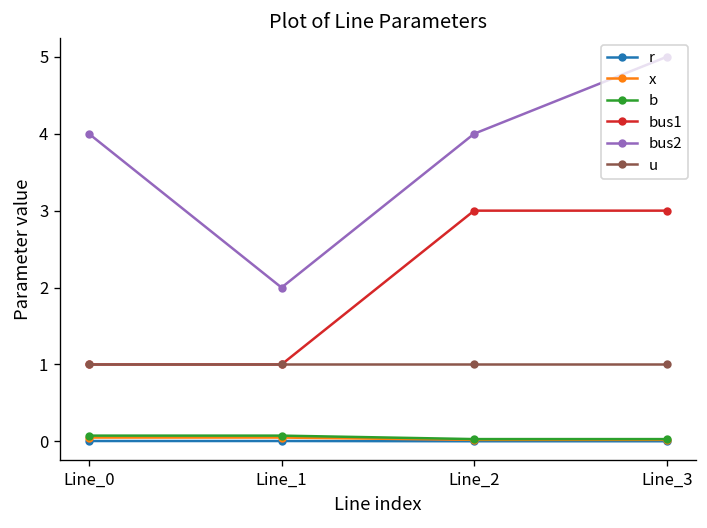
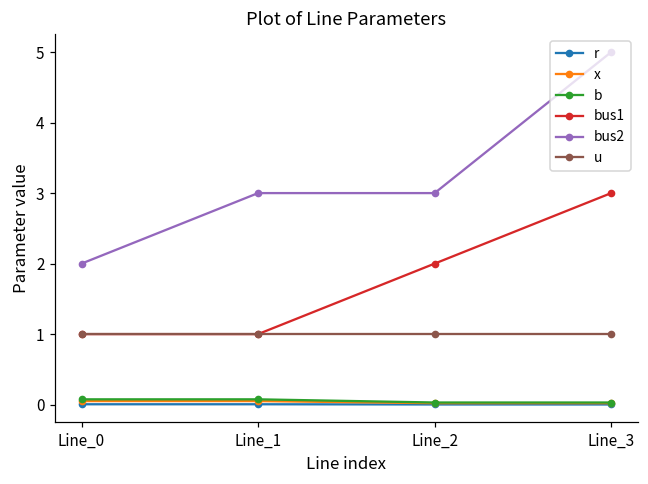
  {
    "r": {
      "Line_0": 0,
      "Line_1": 0
    },
    "bus1": {
-     "Line_2": 3,
+     "Line_2": 2,
      "Line_3": 3
    },
    "bus2": {
-     "Line_0": 4,
-     "Line_1": 2,
-     "Line_2": 4
+     "Line_0": 2,
+     "Line_1": 3,
+     "Line_2": 3
    },
    "u": {
      "Line_2": 1,
      "Line_3": 1
    }
  }
